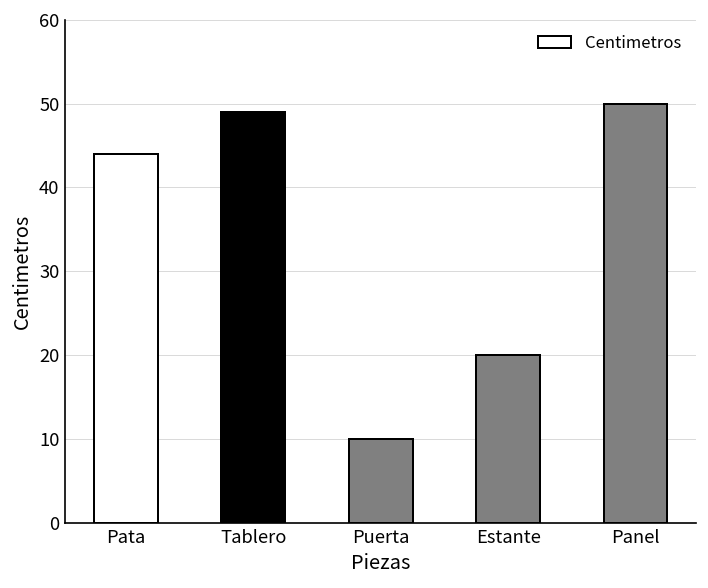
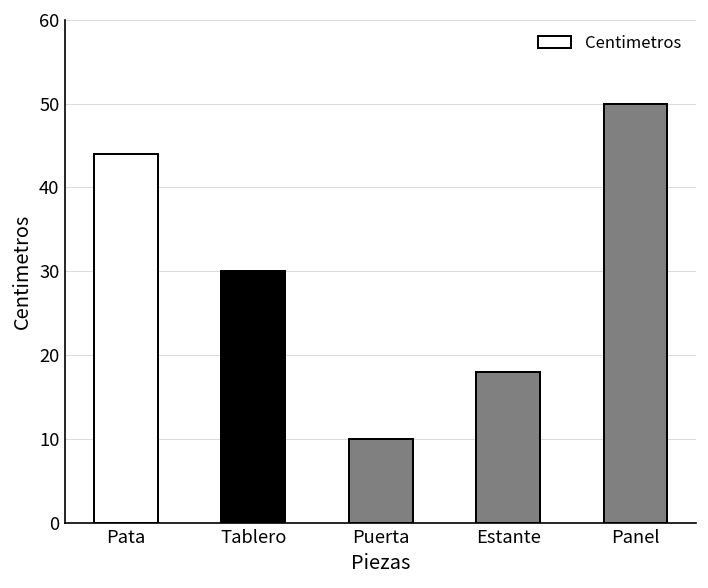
  {
    "Pata": 44,
-   "Tablero": 49,
+   "Tablero": 30,
    "Puerta": 10,
-   "Estante": 20,
+   "Estante": 18,
    "Panel": 50
  }
